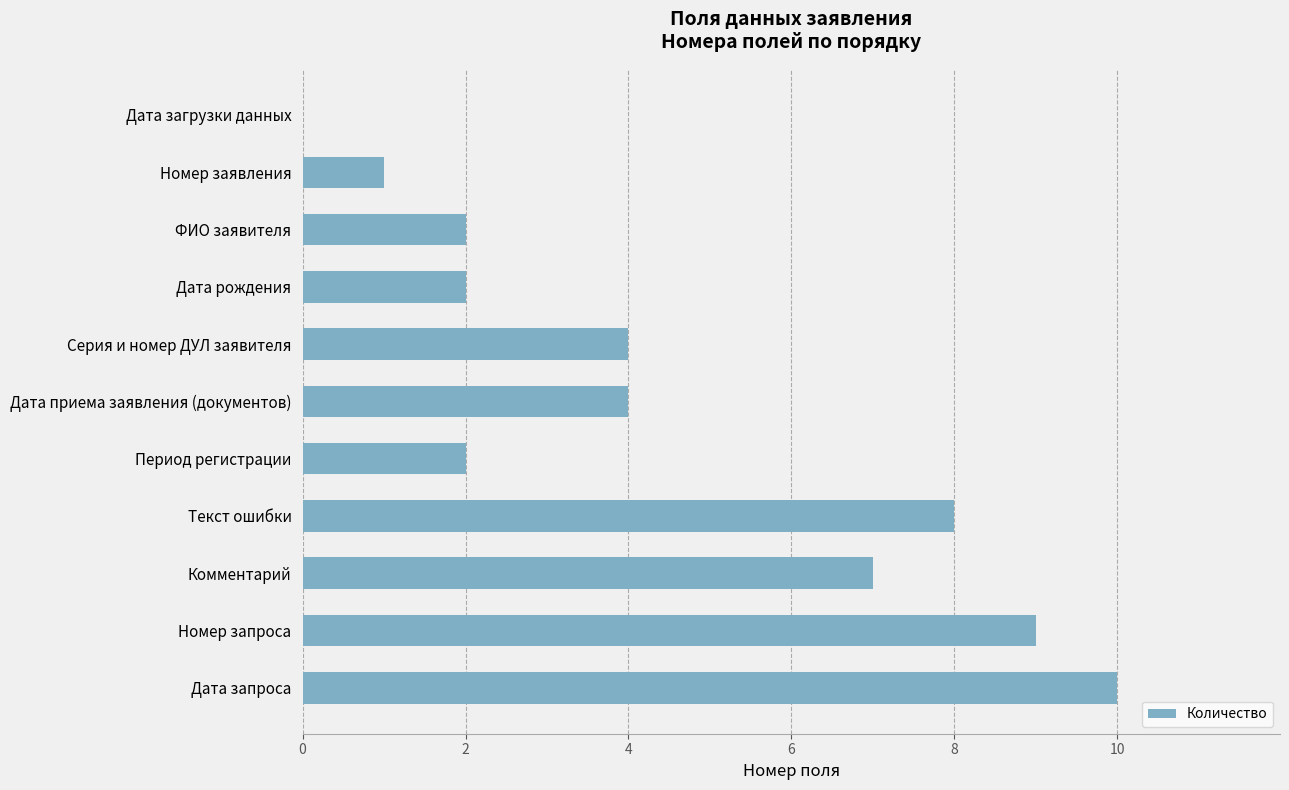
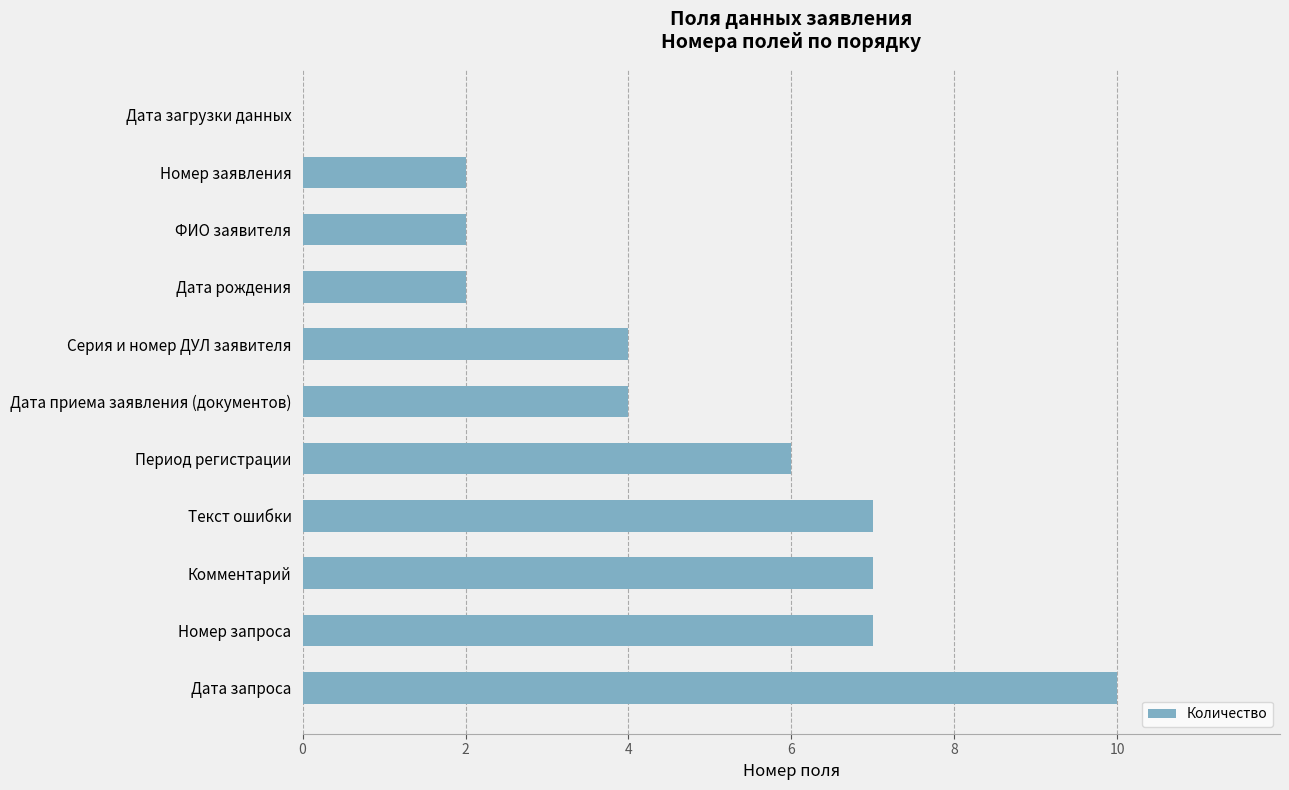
  {
    "Дата загрузки данных": 0,
-   "Номер заявления": 1,
+   "Номер заявления": 2,
    "ФИО заявителя": 2,
    "Дата рождения": 2,
    "Серия и номер ДУЛ заявителя": 4,
    "Дата приема заявления (документов)": 4,
-   "Период регистрации": 2,
-   "Текст ошибки": 8,
+   "Период регистрации": 6,
+   "Текст ошибки": 7,
    "Комментарий": 7,
-   "Номер запроса": 9,
+   "Номер запроса": 7,
    "Дата запроса": 10
  }
